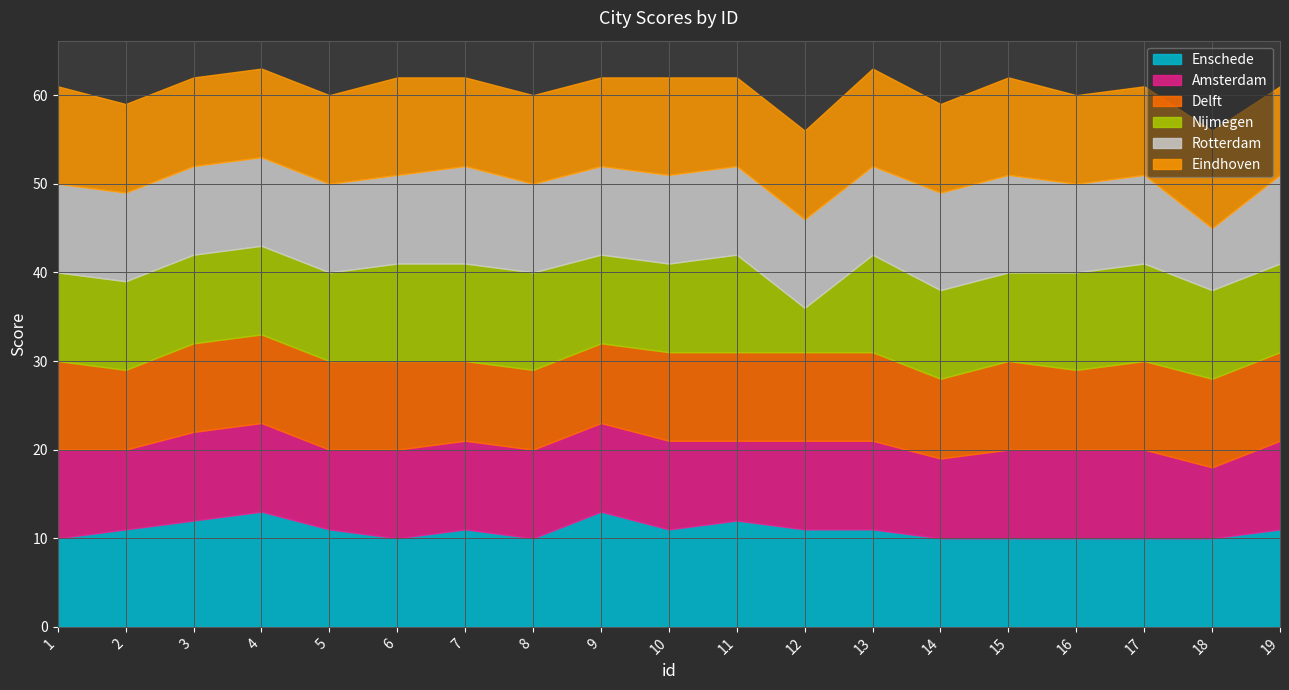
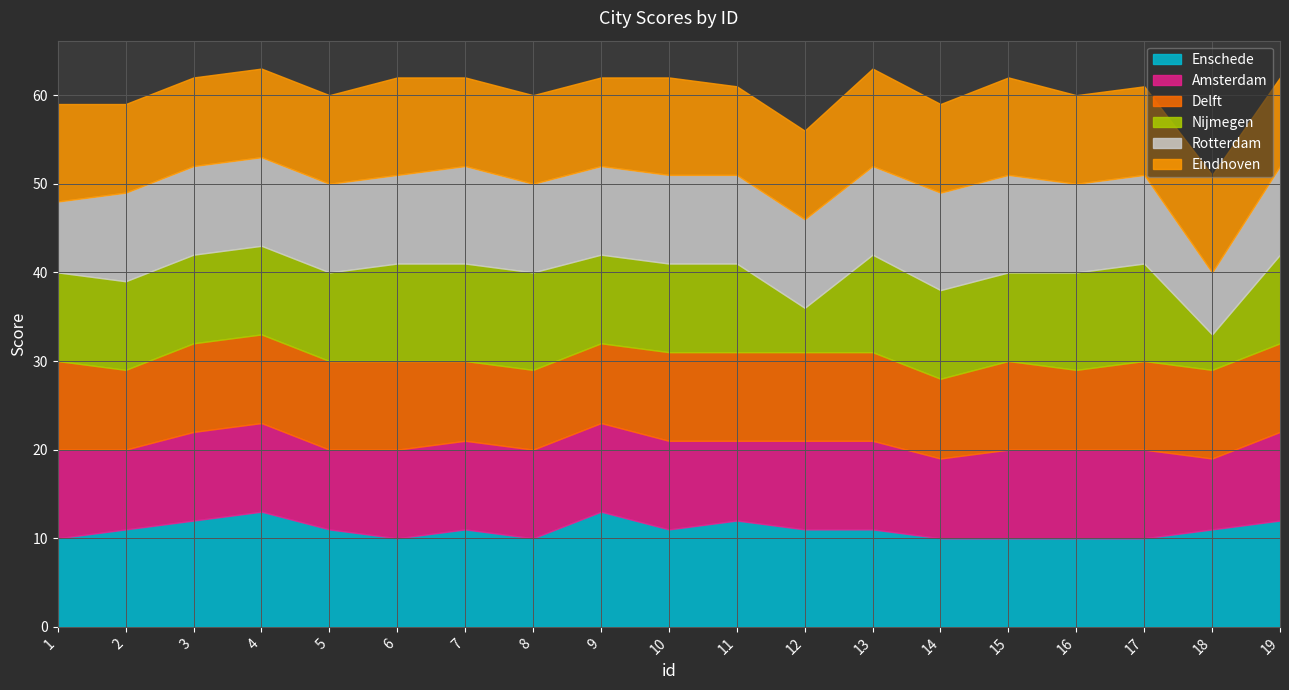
  {
    "Enschede": {
      "1": 10,
      "2": 11,
      "3": 12,
      "4": 13,
      "5": 11,
      "6": 10,
      "7": 11,
      "8": 10,
      "9": 13,
      "10": 11,
      "11": 12,
      "12": 11,
      "13": 11,
      "14": 10,
      "15": 10,
      "16": 10,
      "17": 10,
-     "18": 10,
-     "19": 11
+     "18": 11,
+     "19": 12
    },
    "Amsterdam": {
      "1": 10,
      "2": 9,
      "3": 10,
      "4": 10,
      "5": 9,
      "6": 10,
      "7": 10,
      "8": 10,
      "9": 10,
      "10": 10,
      "11": 9,
      "12": 10,
      "13": 10,
      "14": 9,
      "15": 10,
      "16": 10,
      "17": 10,
      "18": 8,
      "19": 10
    },
    "Nijmegen": {
      "1": 10,
      "2": 10,
      "3": 10,
      "4": 10,
      "5": 10,
      "6": 11,
      "7": 11,
      "8": 11,
      "9": 10,
      "10": 10,
-     "11": 11,
+     "11": 10,
      "12": 5,
      "13": 11,
      "14": 10,
      "15": 10,
      "16": 11,
      "17": 11,
-     "18": 10,
+     "18": 4,
      "19": 10
    },
    "Rotterdam": {
-     "1": 10,
+     "1": 8,
      "2": 10,
      "3": 10,
      "4": 10,
      "5": 10,
      "6": 10,
      "7": 11,
      "8": 10,
      "9": 10,
      "10": 10,
      "11": 10,
      "12": 10,
      "13": 10,
      "14": 11,
      "15": 11,
      "16": 10,
      "17": 10,
      "18": 7,
      "19": 10
    }
  }
